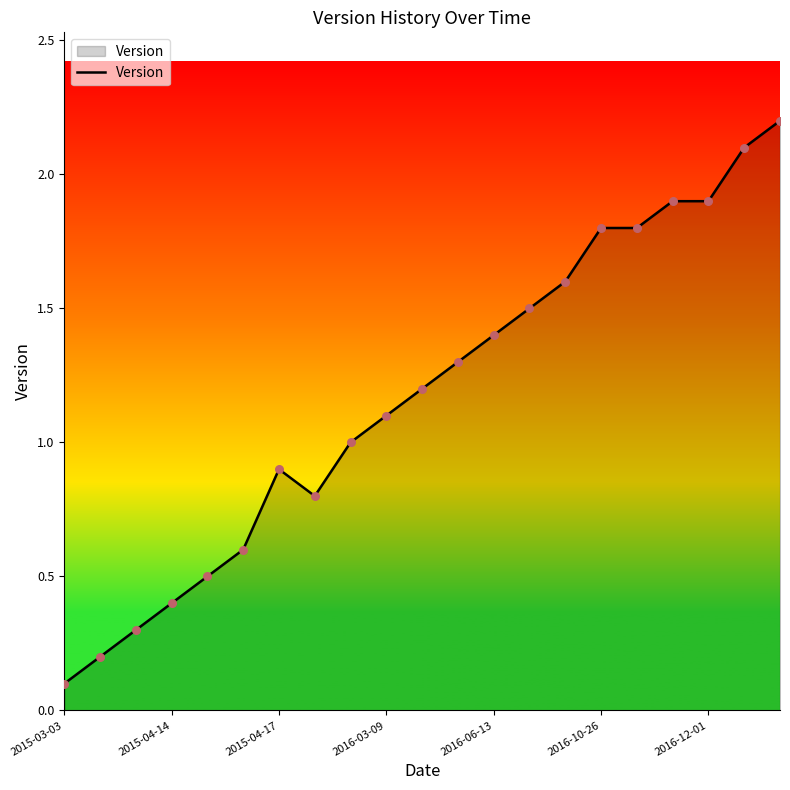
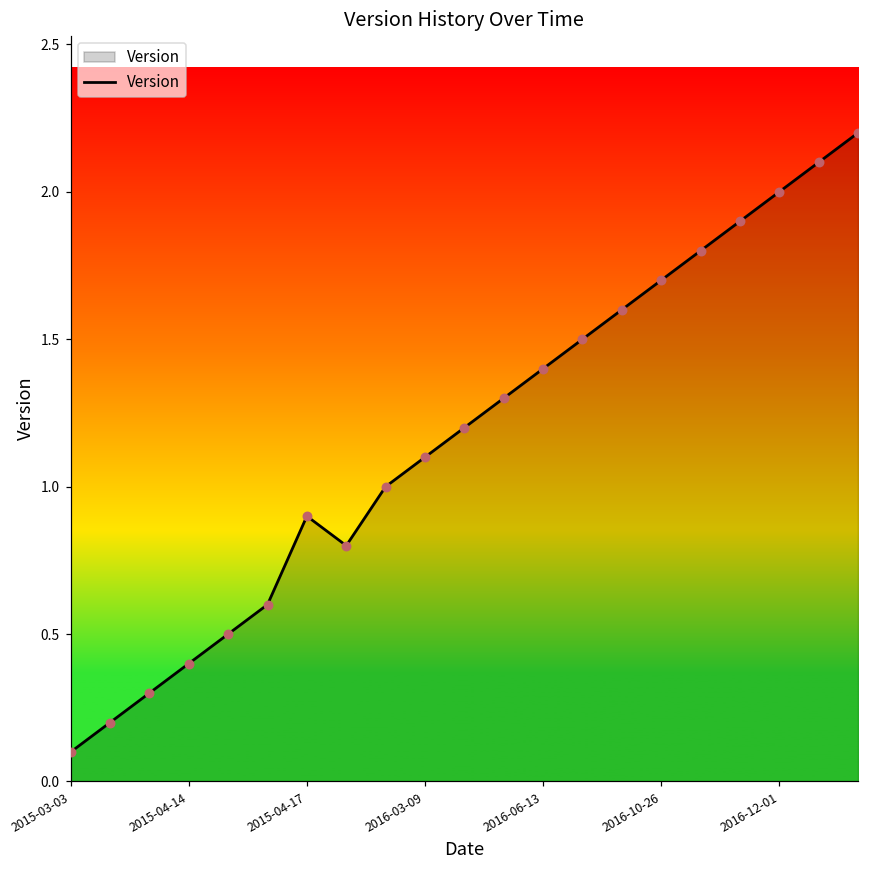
  {
    "2015-03-03": 0.1,
    "2015-04-17": 0.9,
    "2016-03-09": 1.1,
-   "2016-10-26": 1.8,
-   "2016-12-01": 1.9
+   "2016-10-26": 1.7,
+   "2016-12-01": 2.0
  }
